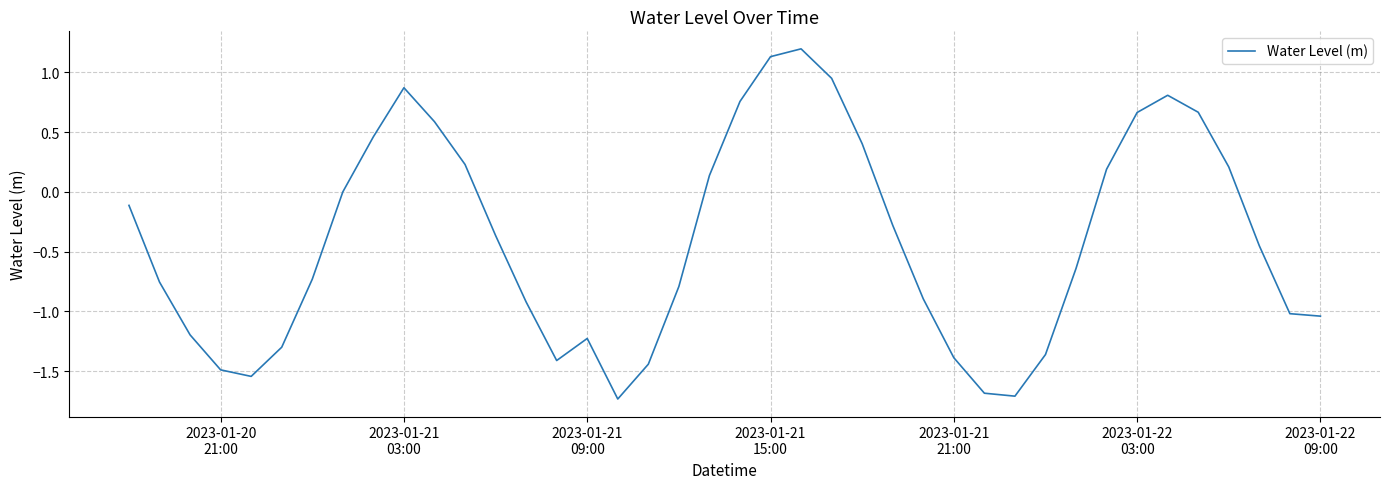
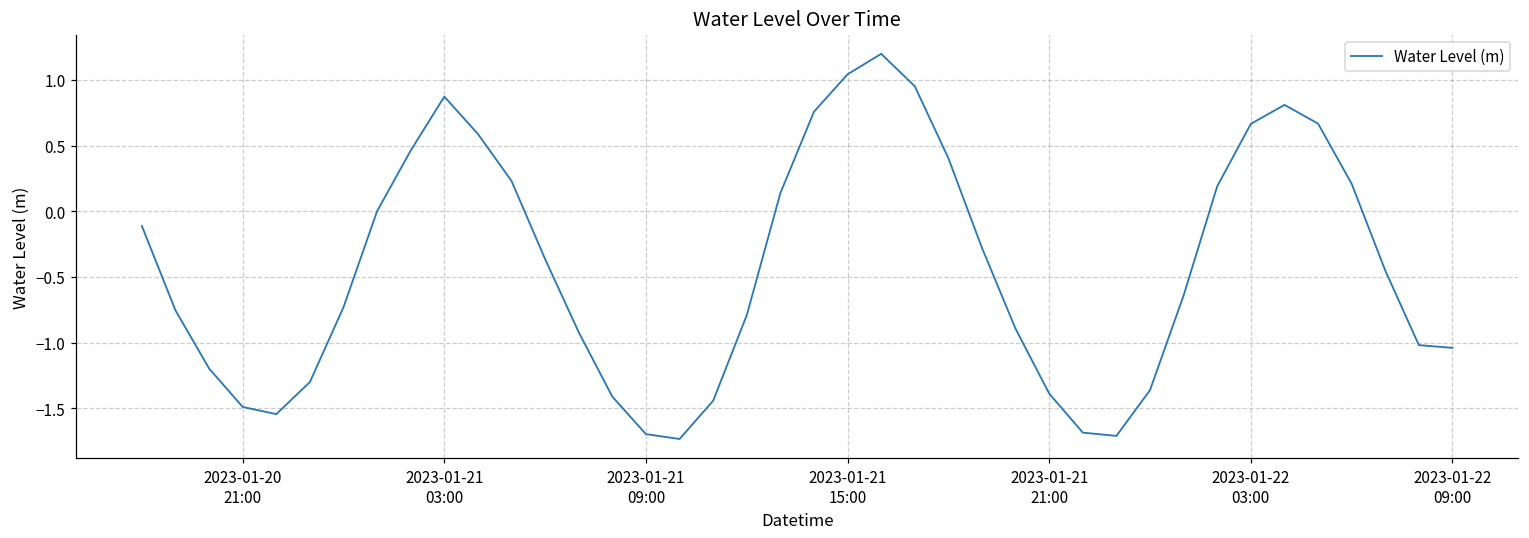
  {
    "2023-01-20 21:00": -1.49,
    "2023-01-21 03:00": 0.87,
-   "2023-01-21 09:00": -1.23,
-   "2023-01-21 15:00": 1.13,
+   "2023-01-21 09:00": -1.70,
+   "2023-01-21 15:00": 1.04,
    "2023-01-21 21:00": -1.39,
    "2023-01-22 03:00": 0.66,
    "2023-01-22 09:00": -1.04
  }
